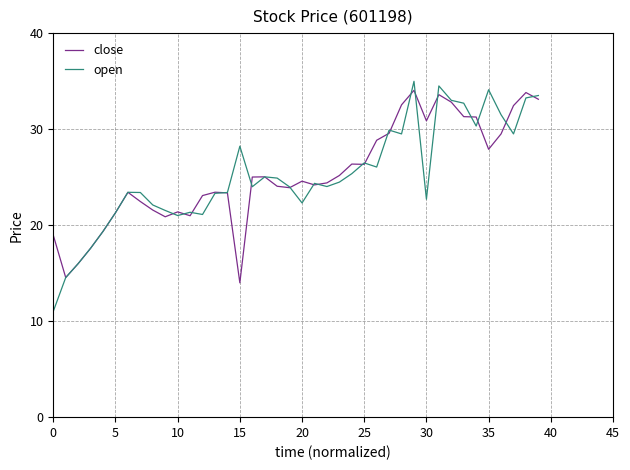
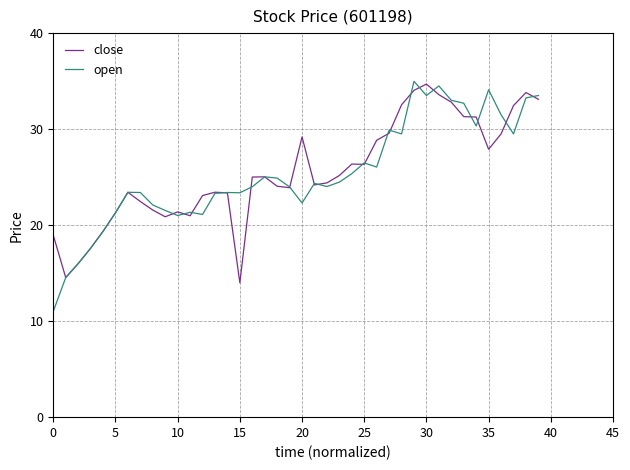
  {
    "close": {
      "0": 19,
      "10": 21,
      "15": 14,
-     "20": 25,
-     "30": 31,
+     "20": 29,
+     "30": 35,
      "35": 28
    },
    "open": {
      "0": 11,
      "10": 21,
-     "15": 28,
+     "15": 23,
      "20": 22,
-     "30": 23,
+     "30": 34,
      "35": 34
    }
  }
